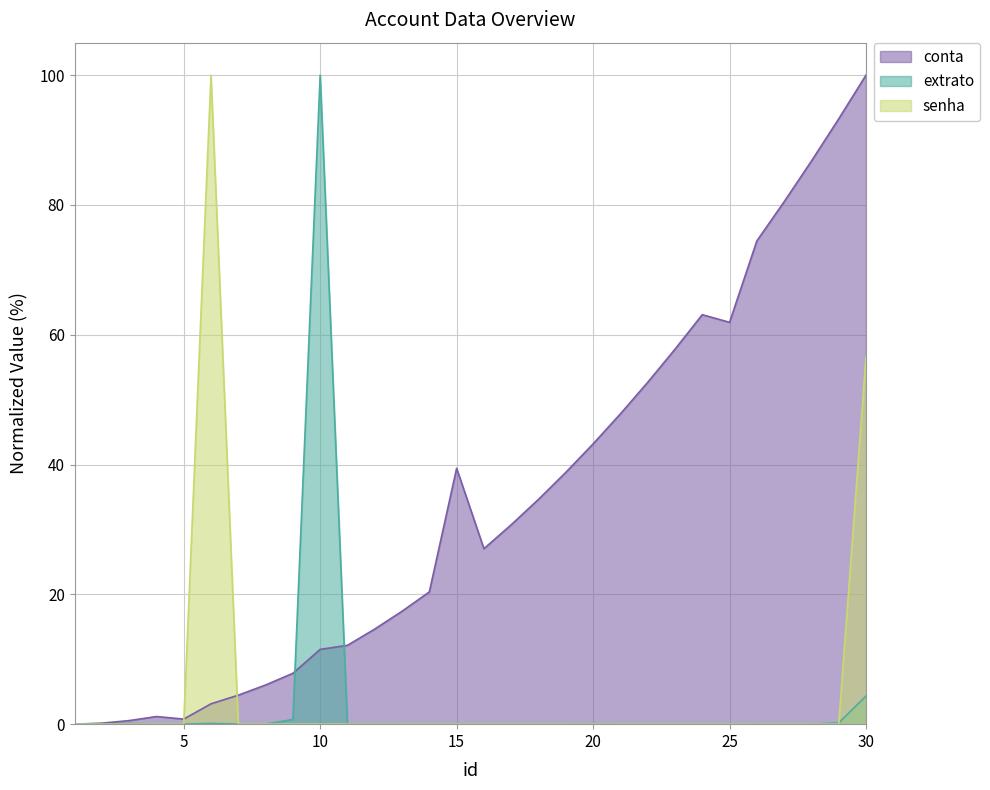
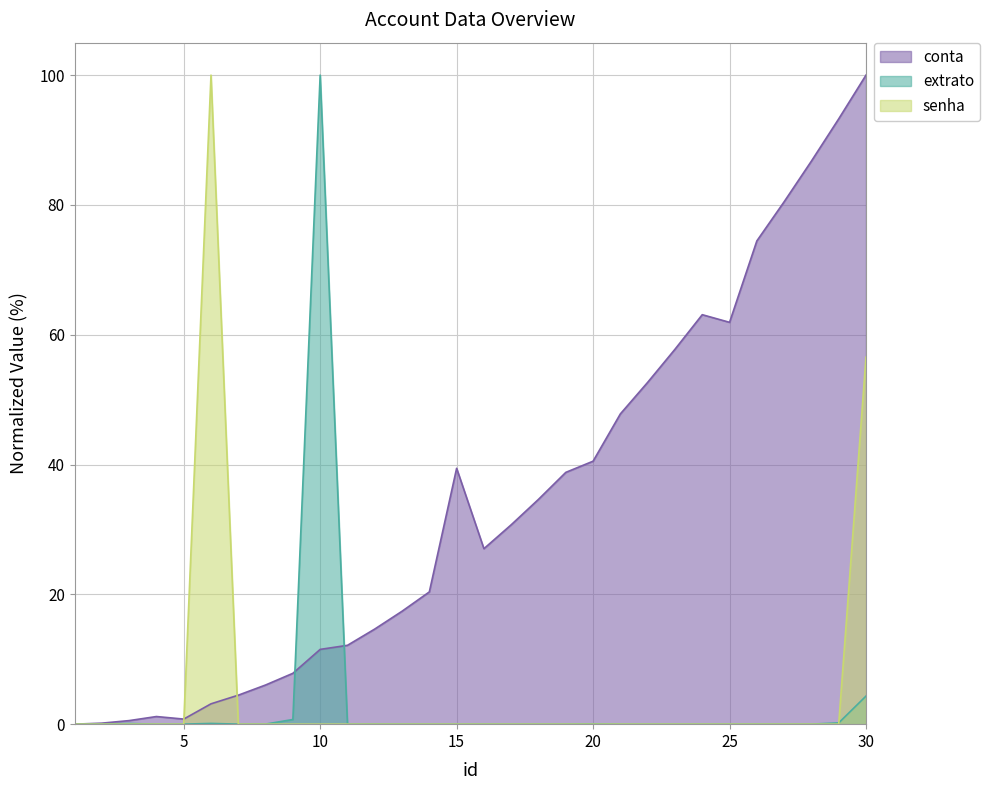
  {
    "conta": {
      "5": 1,
      "10": 12,
      "15": 39,
-     "20": 43,
+     "20": 41,
      "25": 62,
      "30": 100
    },
    "extrato": {
      "10": 100,
      "30": 4
    },
    "senha": {
      "10": 0,
      "30": 57
    }
  }
